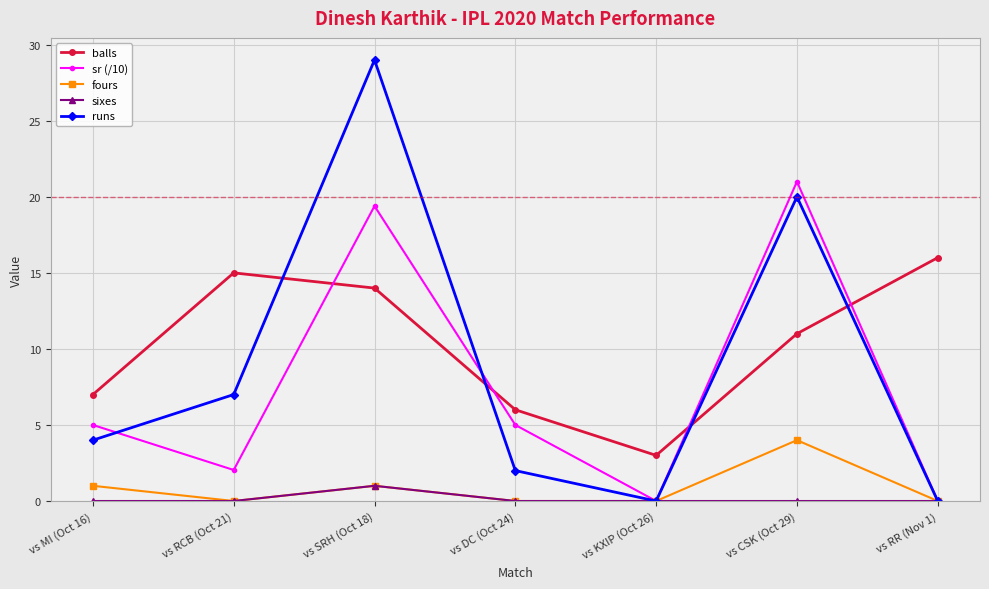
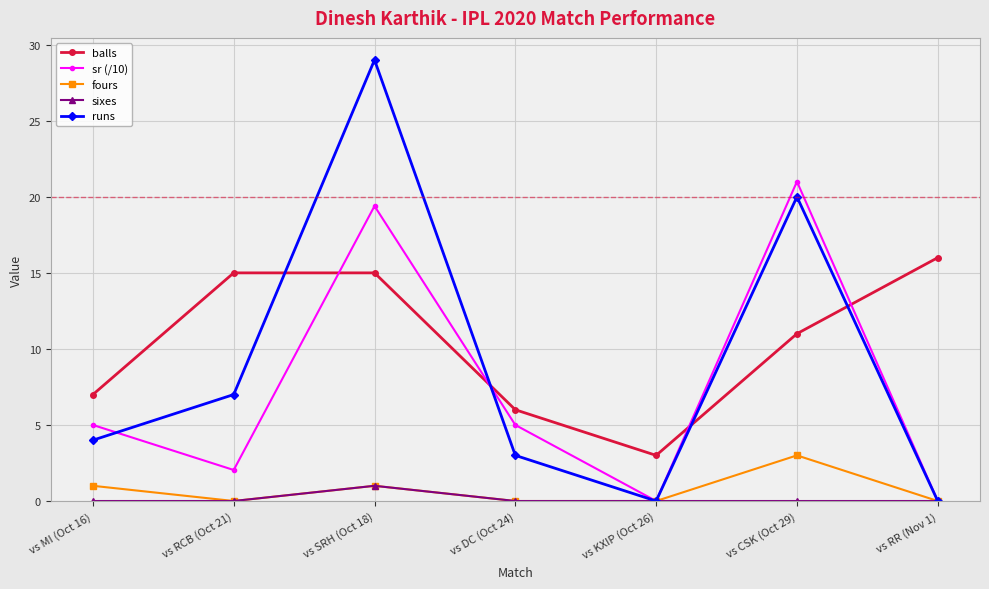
  {
    "balls": {
      "vs MI (Oct 16)": 7,
      "vs RCB (Oct 21)": 15,
-     "vs SRH (Oct 18)": 14,
+     "vs SRH (Oct 18)": 15,
      "vs DC (Oct 24)": 6,
      "vs KXIP (Oct 26)": 3,
      "vs CSK (Oct 29)": 11,
      "vs RR (Nov 1)": 16
    },
    "sr (/10)": {
      "vs MI (Oct 16)": 5,
      "vs RCB (Oct 21)": 2,
      "vs SRH (Oct 18)": 19.4,
      "vs DC (Oct 24)": 5,
      "vs CSK (Oct 29)": 21
    },
    "fours": {
      "vs MI (Oct 16)": 1,
-     "vs CSK (Oct 29)": 4
+     "vs CSK (Oct 29)": 3
    },
    "sixes": {
      "vs MI (Oct 16)": 0,
      "vs CSK (Oct 29)": 0
    },
    "runs": {
      "vs MI (Oct 16)": 4,
      "vs RCB (Oct 21)": 7,
      "vs SRH (Oct 18)": 29,
-     "vs DC (Oct 24)": 2,
+     "vs DC (Oct 24)": 3,
      "vs CSK (Oct 29)": 20
    }
  }
